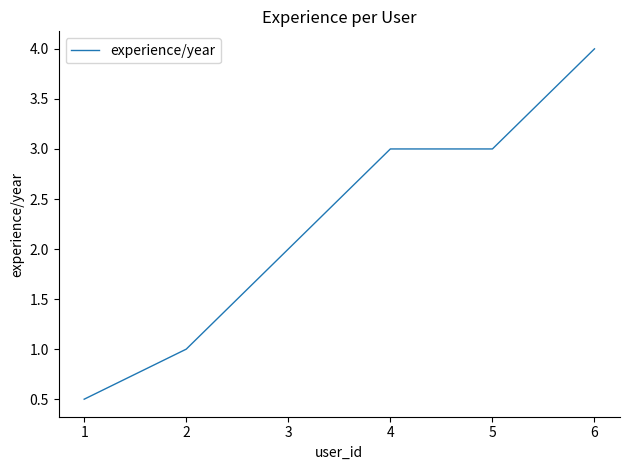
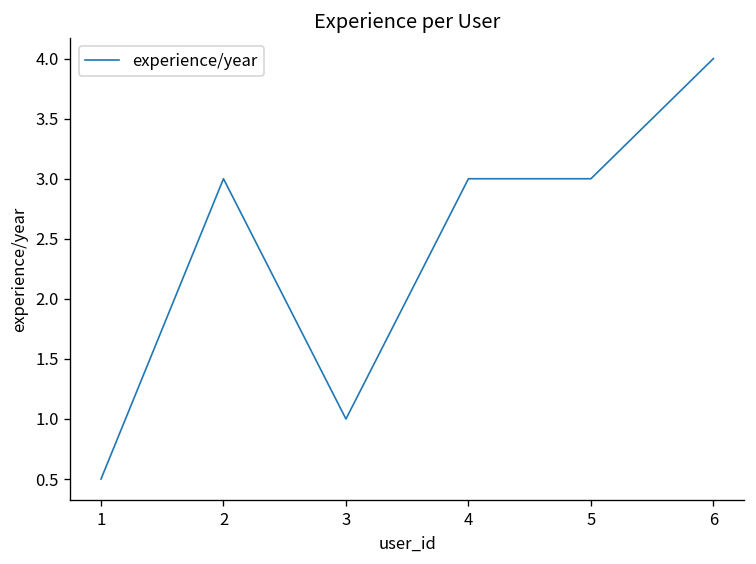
  {
    "1": 0.50,
-   "2": 1,
-   "3": 2,
+   "2": 3,
+   "3": 1,
    "4": 3,
    "5": 3,
    "6": 4
  }
